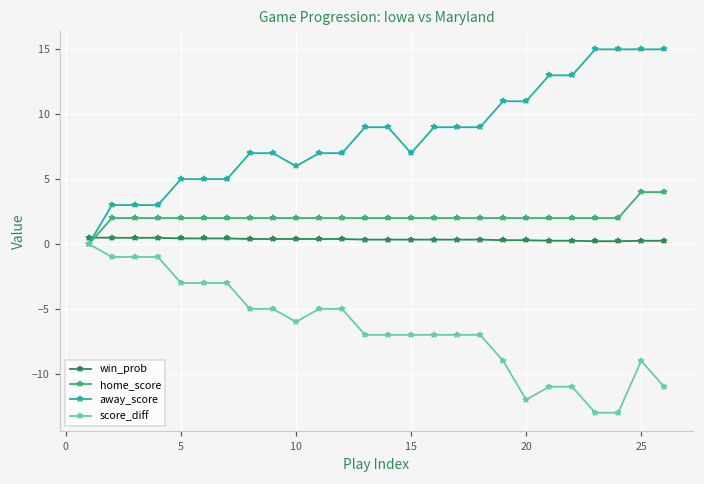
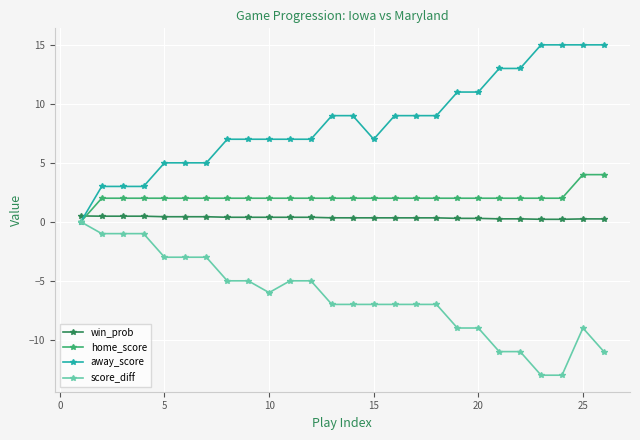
  {
    "away_score": {
      "5": 5,
-     "10": 6,
+     "10": 7,
      "15": 7,
      "20": 11,
      "25": 15
    },
    "score_diff": {
      "5": -3,
      "10": -6,
      "15": -7,
-     "20": -12,
+     "20": -9,
      "25": -9
    }
  }
